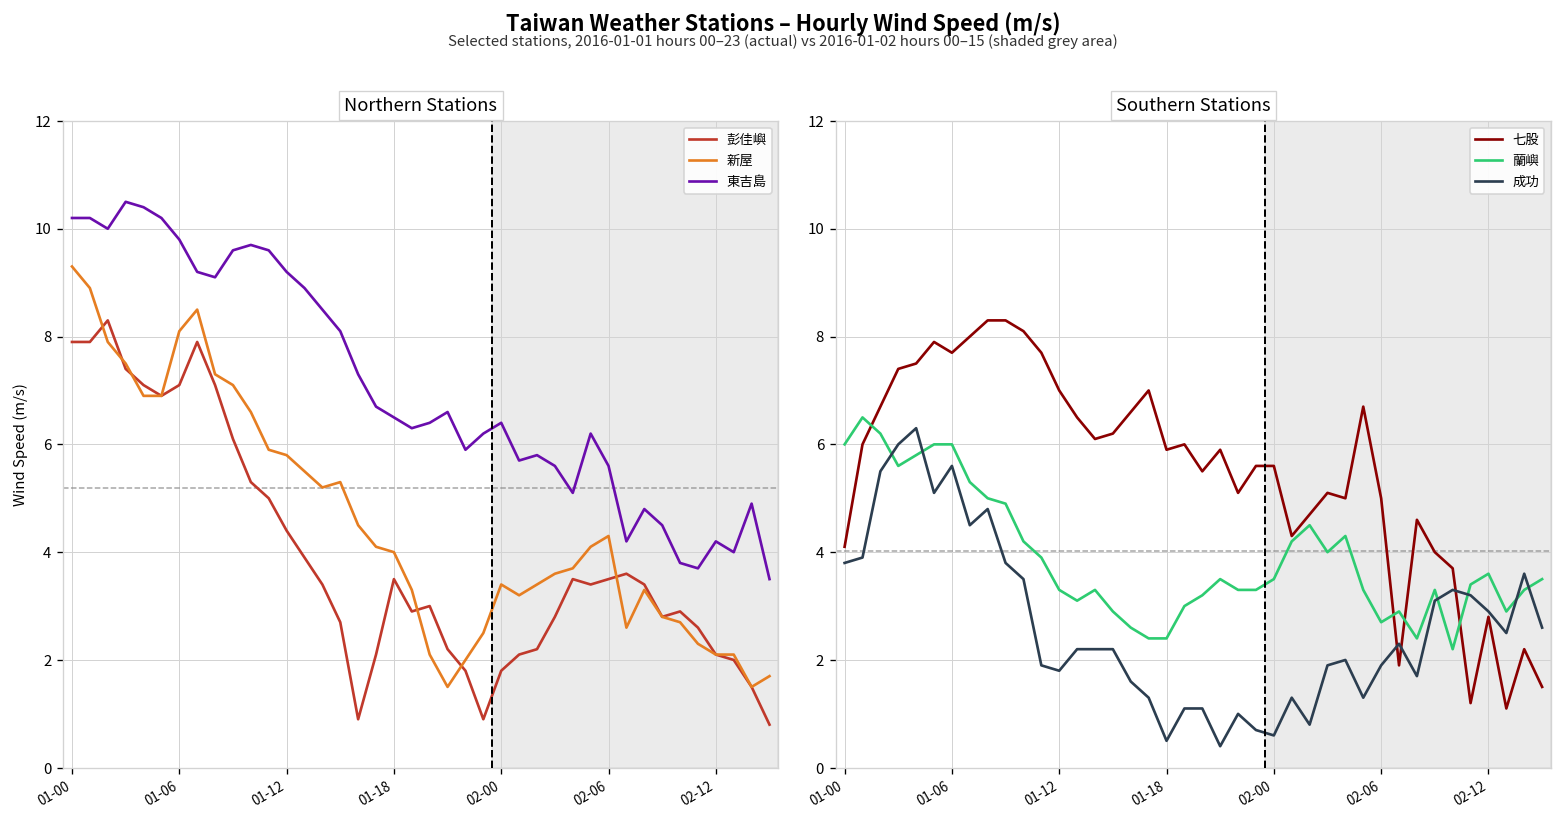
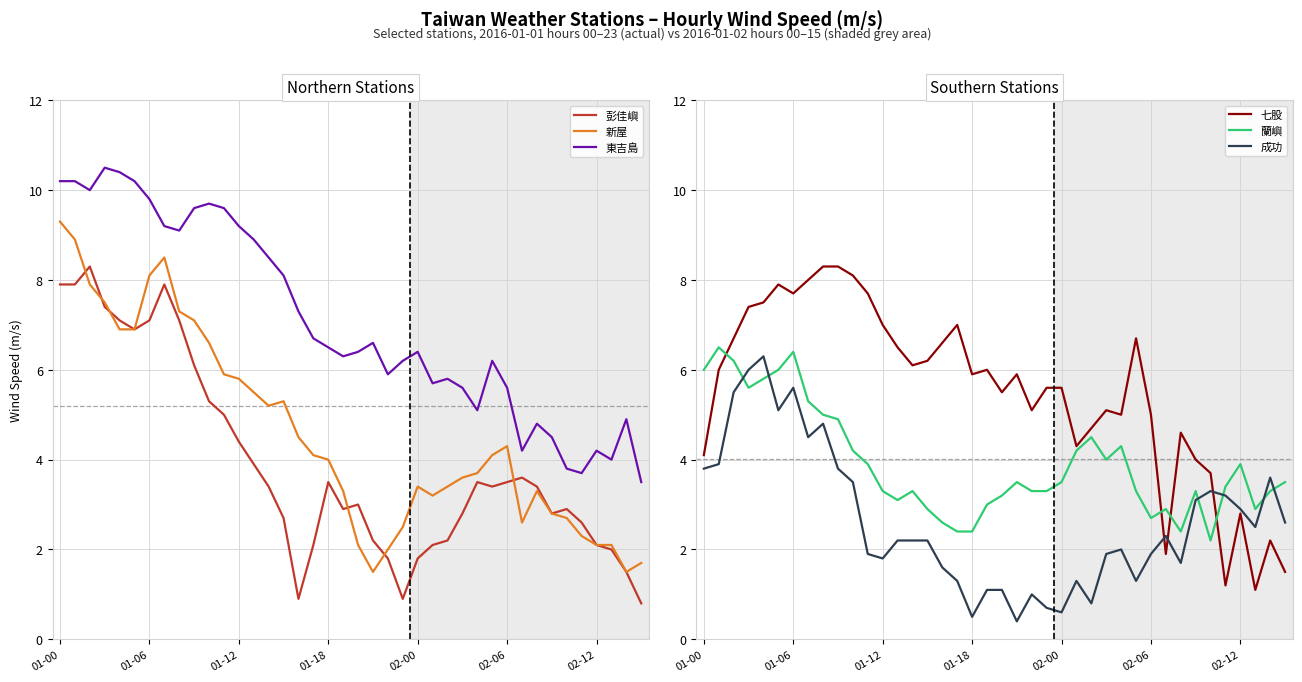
  {
    "Northern Stations": {
      "彭佳嶼": {
        "01-00": 7.9,
        "01-06": 7.1,
        "01-12": 4.4,
        "01-18": 3.5,
        "02-00": 1.8,
        "02-06": 3.5
      },
      "新屋": {
        "01-00": 9.3,
        "01-06": 8.1,
        "01-12": 5.8,
        "01-18": 4.0,
        "02-00": 3.4,
        "02-06": 4.3
      },
      "東吉島": {
        "01-00": 10.2,
        "01-06": 9.8,
        "01-12": 9.2,
        "01-18": 6.5,
        "02-00": 6.4,
        "02-06": 5.6,
        "02-12": 4.2
      }
    },
    "Southern Stations": {
      "七股": {
        "01-00": 4.1,
        "01-06": 7.7,
        "01-12": 7.0,
        "01-18": 5.9,
        "02-00": 5.6,
        "02-06": 5.0,
        "02-12": 2.8
      },
      "蘭嶼": {
        "01-00": 6.0,
-       "01-06": 6.0,
+       "01-06": 6.4,
        "01-12": 3.3,
        "01-18": 2.4,
        "02-00": 3.5,
        "02-06": 2.7,
-       "02-12": 3.6
+       "02-12": 3.9
      },
      "成功": {
        "01-00": 3.8,
        "01-06": 5.6,
        "01-12": 1.8,
        "01-18": 0.5,
        "02-00": 0.6,
        "02-06": 1.9,
        "02-12": 2.9
      }
    }
  }
